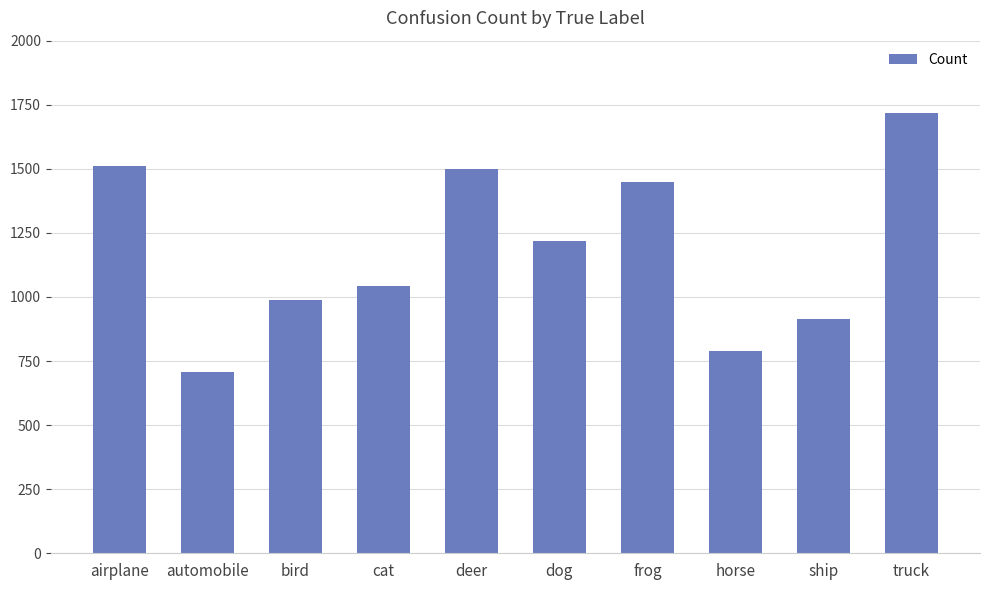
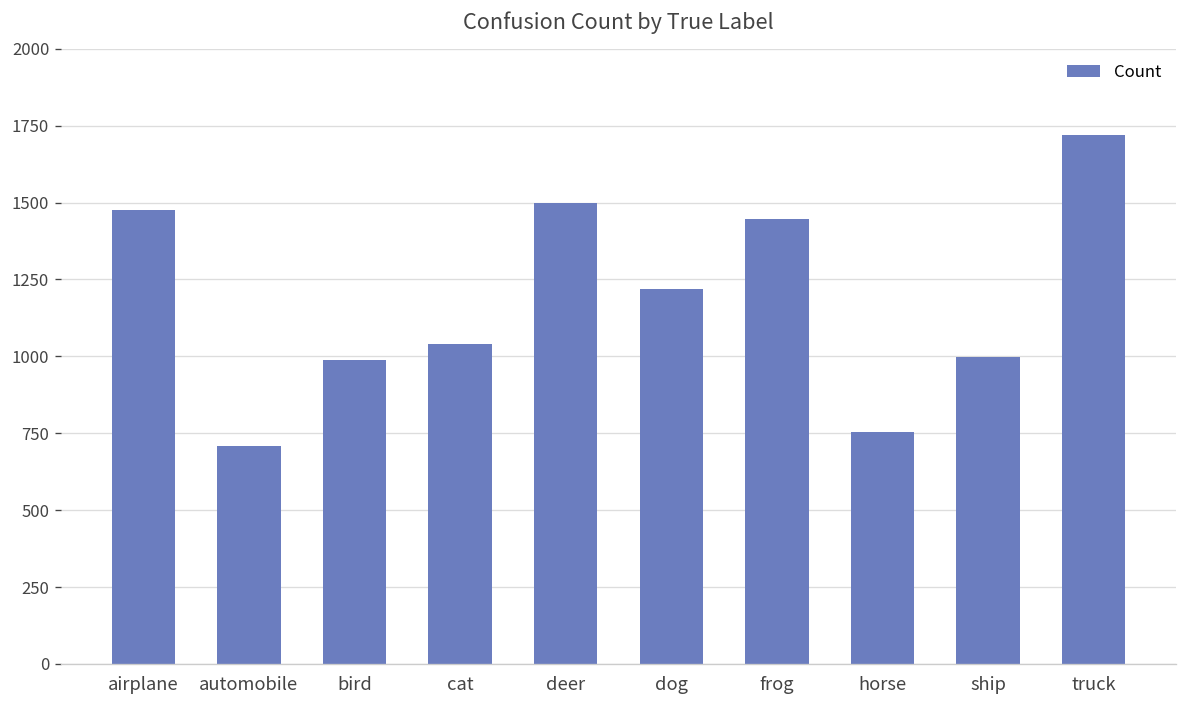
  {
-   "airplane": 1510,
+   "airplane": 1480,
    "automobile": 710,
    "bird": 990,
    "cat": 1040,
    "deer": 1500,
    "dog": 1220,
    "frog": 1450,
-   "horse": 790,
-   "ship": 920,
+   "horse": 750,
+   "ship": 1000,
    "truck": 1720
  }
